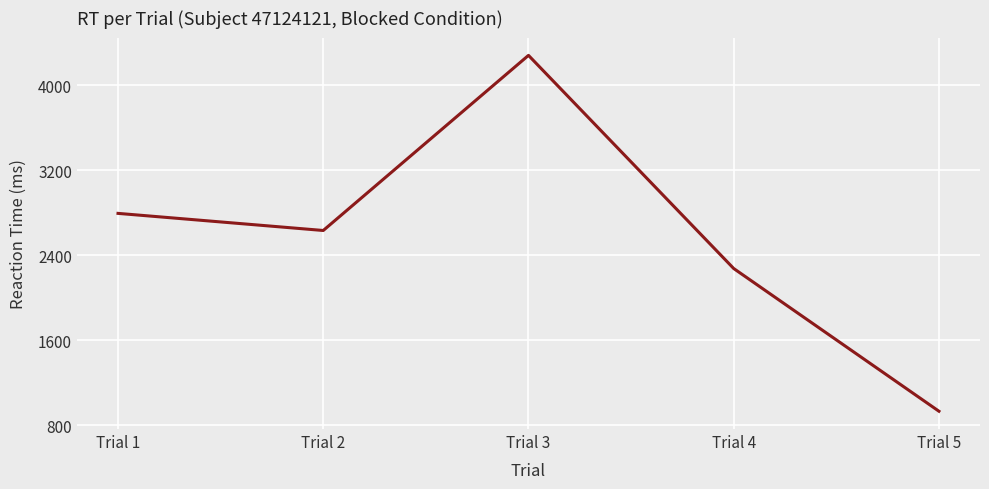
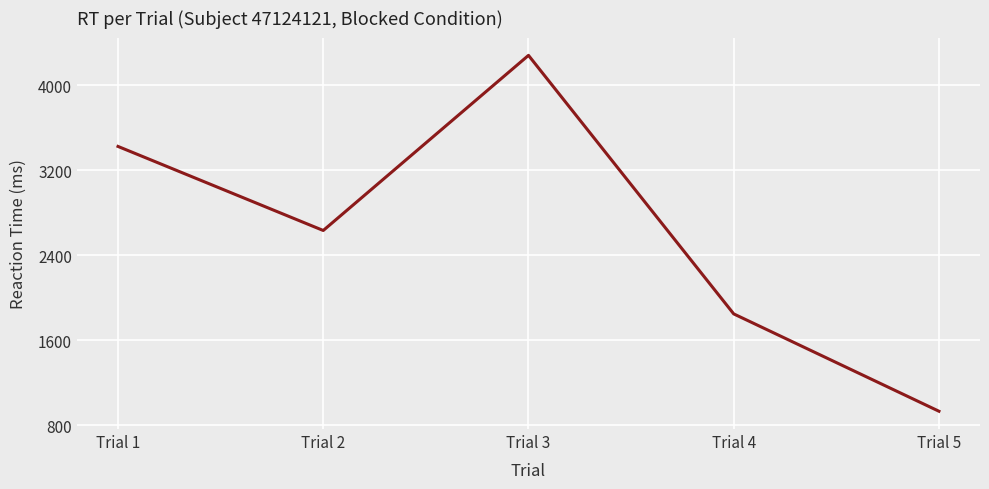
  {
-   "Trial 1": 2800,
+   "Trial 1": 3430,
    "Trial 2": 2630,
    "Trial 3": 4280,
-   "Trial 4": 2280,
+   "Trial 4": 1850,
    "Trial 5": 930
  }
